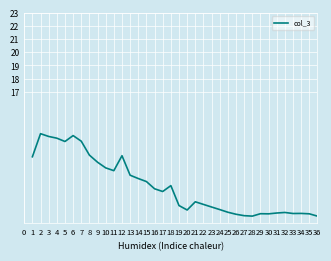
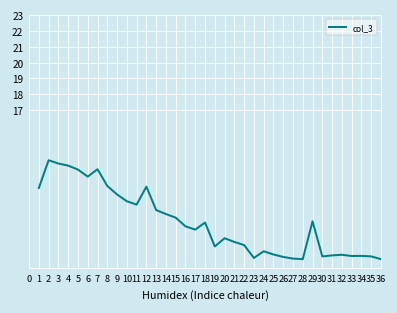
  {
    "1": 12.1,
    "2": 13.8,
    "3": 13.6,
    "4": 13.5,
    "5": 13.2,
-   "6": 13.7,
+   "6": 12.8,
    "7": 13.3,
    "8": 12.2,
    "9": 11.7,
    "10": 11.2,
    "11": 11.0,
    "12": 12.1,
    "13": 10.7,
    "14": 10.4,
    "15": 10.2,
    "16": 9.6,
    "17": 9.4,
    "18": 9.9,
    "19": 8.4,
-   "20": 8.0,
+   "20": 8.9,
    "21": 8.6,
    "22": 8.4,
-   "23": 8.3,
+   "23": 7.6,
    "24": 8.1,
    "25": 7.9,
    "26": 7.7,
    "27": 7.6,
    "28": 7.6,
-   "29": 7.7,
+   "29": 10.0,
    "30": 7.7,
    "31": 7.8,
    "32": 7.8,
    "33": 7.8,
    "34": 7.8,
    "35": 7.7,
    "36": 7.6
  }
